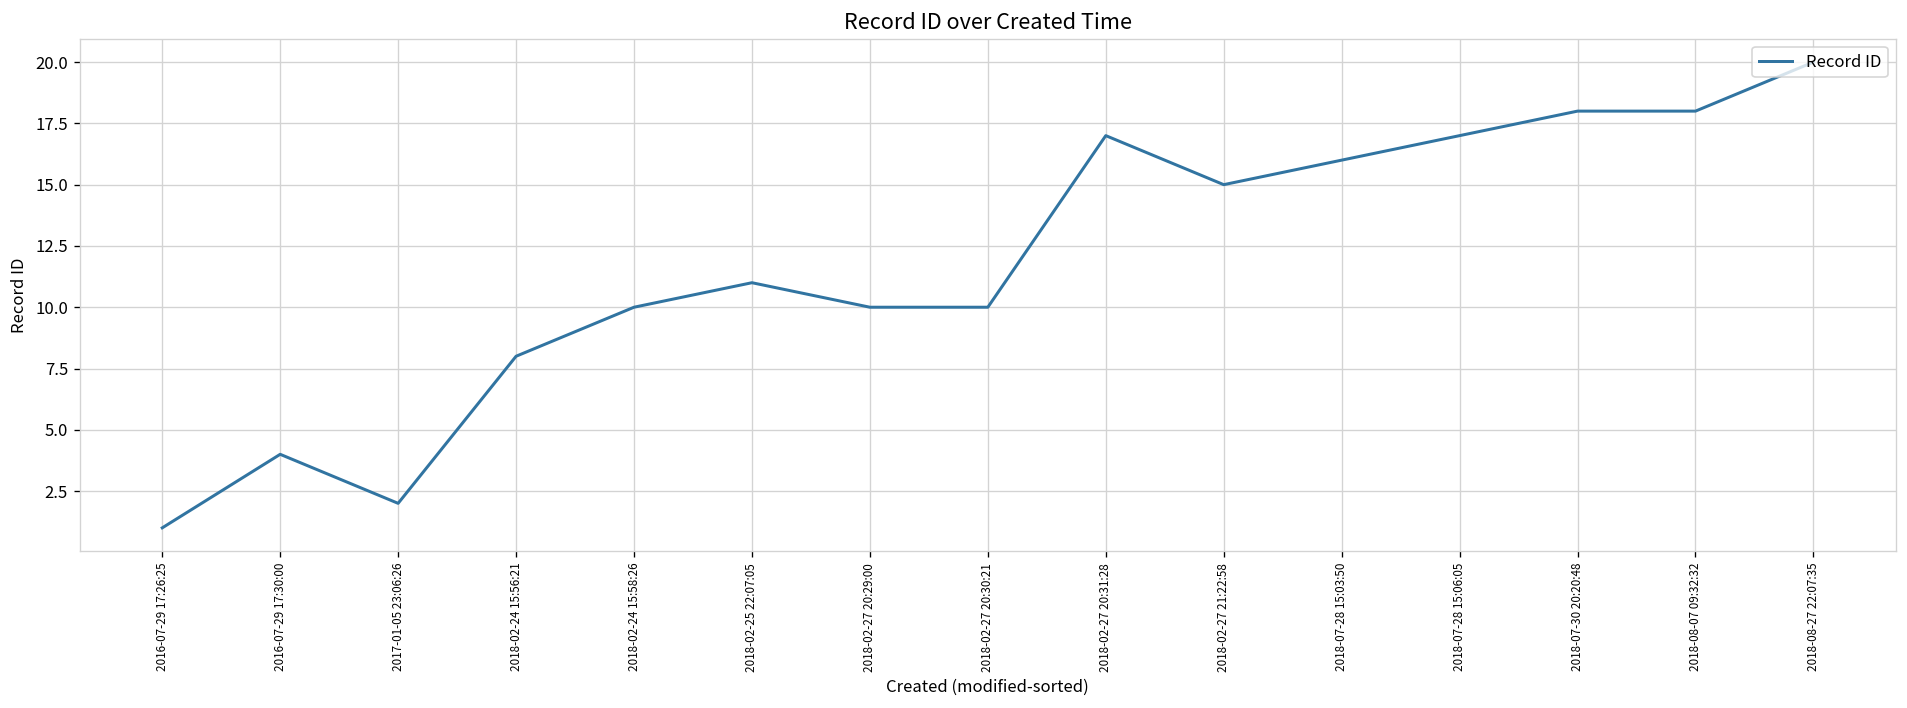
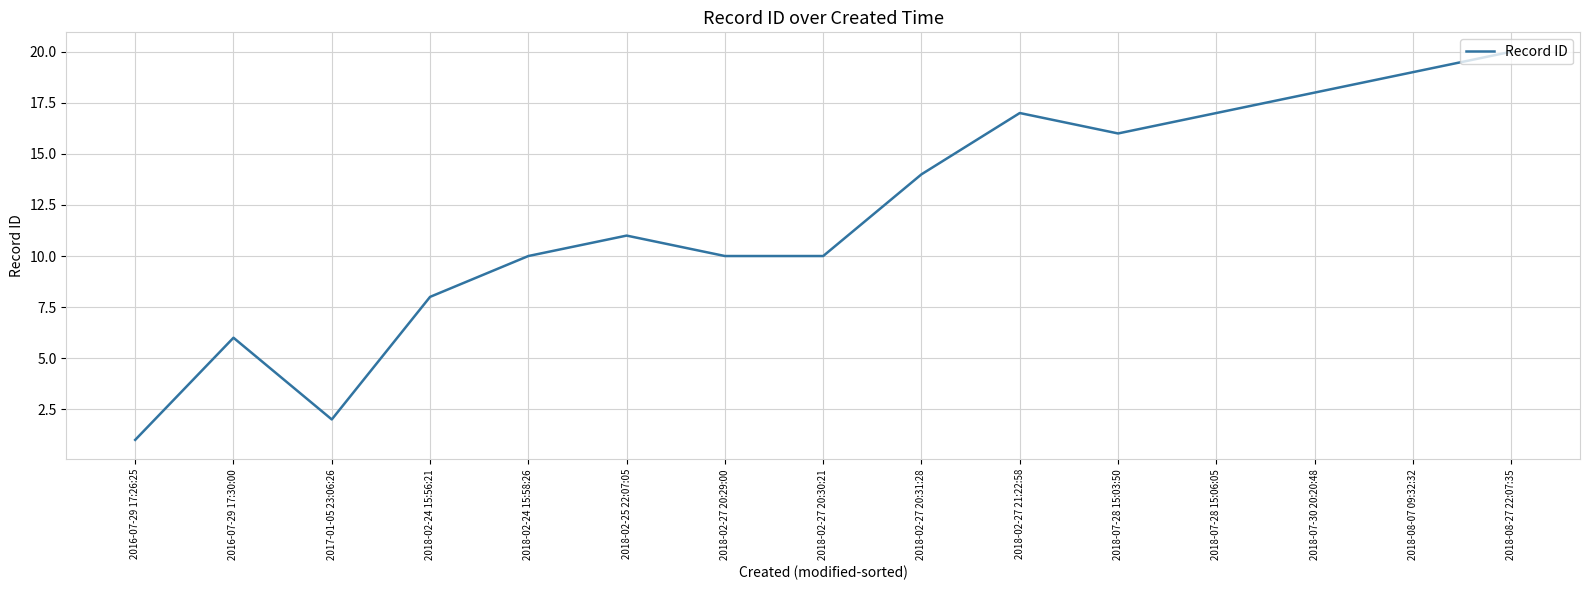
  {
    "2016-07-29 17:26:25": 1,
-   "2016-07-29 17:30:00": 4,
+   "2016-07-29 17:30:00": 6,
    "2017-01-05 23:06:26": 2,
    "2018-02-24 15:56:21": 8,
    "2018-02-24 15:58:26": 10,
    "2018-02-25 22:07:05": 11,
    "2018-02-27 20:29:00": 10,
    "2018-02-27 20:30:21": 10,
-   "2018-02-27 20:31:28": 17,
-   "2018-02-27 21:22:58": 15,
+   "2018-02-27 20:31:28": 14,
+   "2018-02-27 21:22:58": 17,
    "2018-07-28 15:03:50": 16,
    "2018-07-28 15:06:05": 17,
    "2018-07-30 20:20:48": 18,
-   "2018-08-07 09:32:32": 18
+   "2018-08-07 09:32:32": 19
  }
